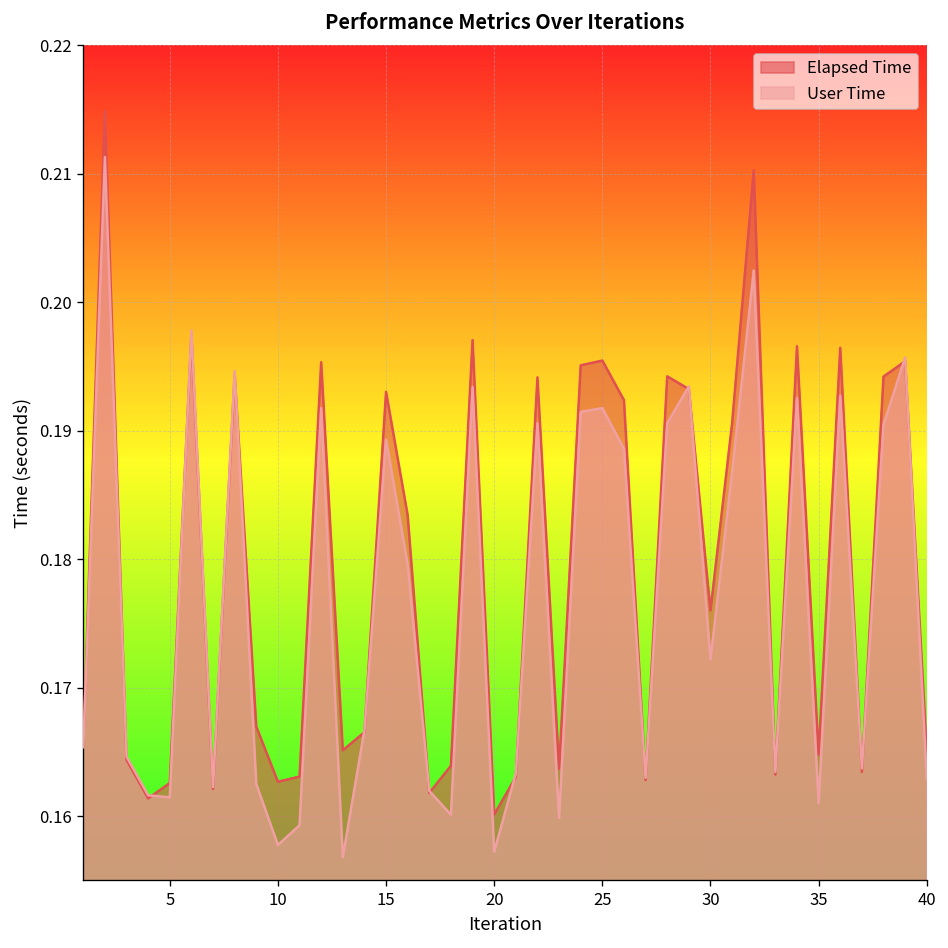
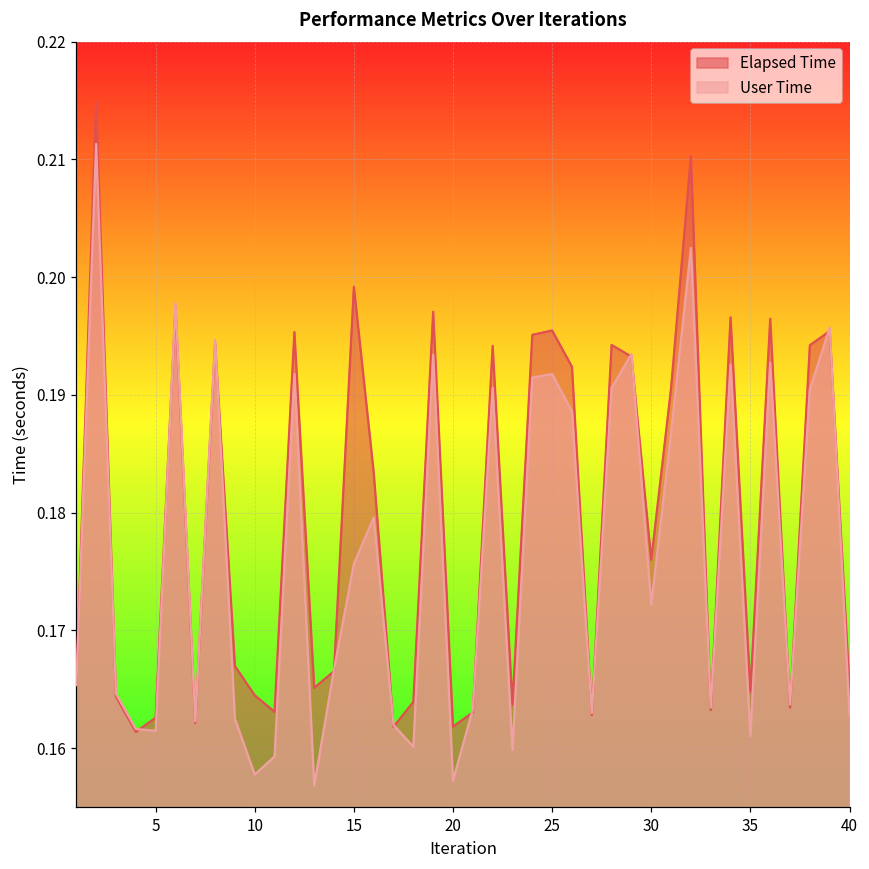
  {
    "Elapsed Time": {
      "5": 0.1626,
-     "10": 0.1627,
-     "15": 0.1930,
-     "20": 0.1601,
+     "10": 0.1645,
+     "15": 0.1992,
+     "20": 0.1618,
      "25": 0.1955,
      "30": 0.1760,
      "35": 0.1648,
      "40": 0.1651
    },
    "User Time": {
      "5": 0.1615,
      "10": 0.1578,
-     "15": 0.1893,
+     "15": 0.1756,
      "20": 0.1572,
      "25": 0.1918,
      "30": 0.1722,
      "35": 0.1610,
      "40": 0.1629
    }
  }
